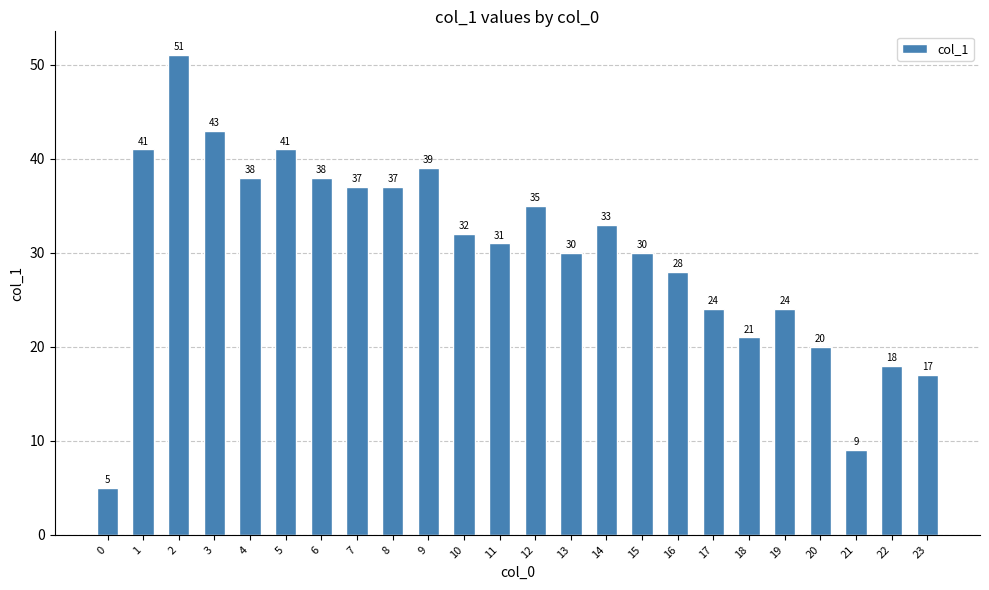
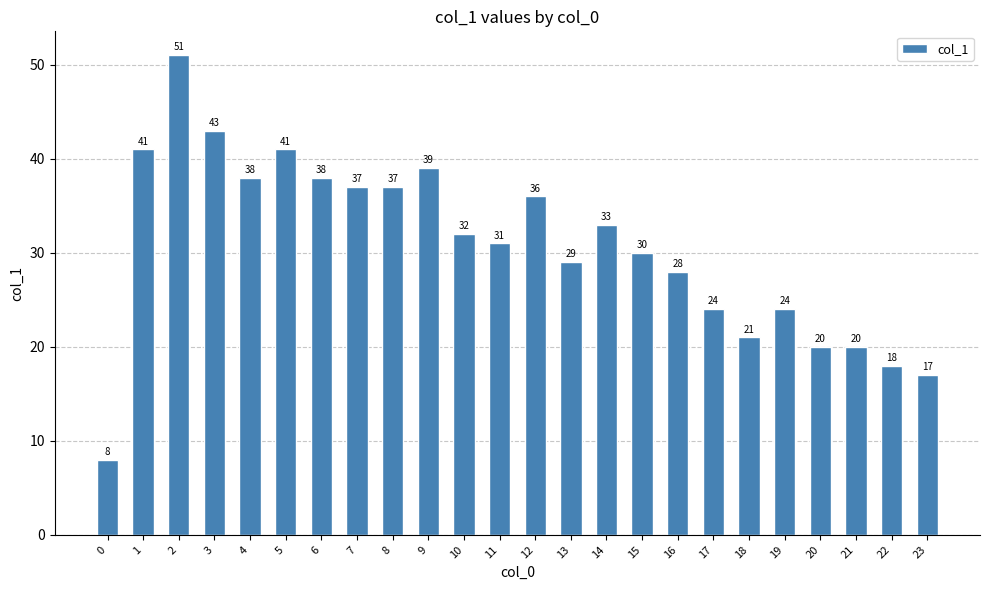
  {
-   "0": 5,
+   "0": 8,
    "1": 41,
    "2": 51,
    "3": 43,
    "4": 38,
    "5": 41,
    "6": 38,
    "7": 37,
    "8": 37,
    "9": 39,
    "10": 32,
    "11": 31,
-   "12": 35,
-   "13": 30,
+   "12": 36,
+   "13": 29,
    "14": 33,
    "15": 30,
    "16": 28,
    "17": 24,
    "18": 21,
    "19": 24,
    "20": 20,
-   "21": 9,
+   "21": 20,
    "22": 18,
    "23": 17
  }
